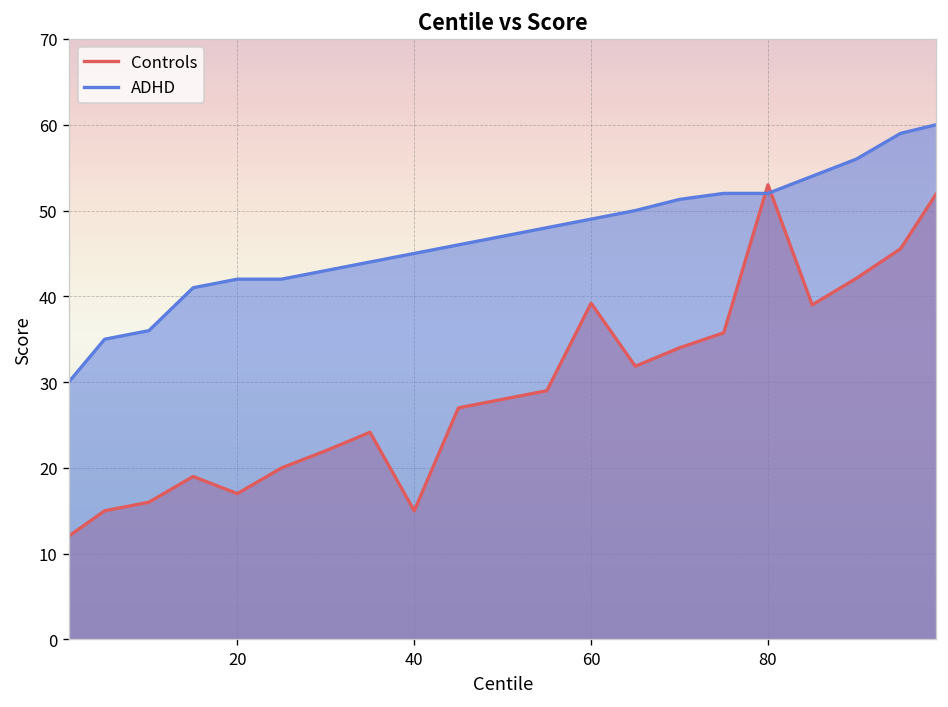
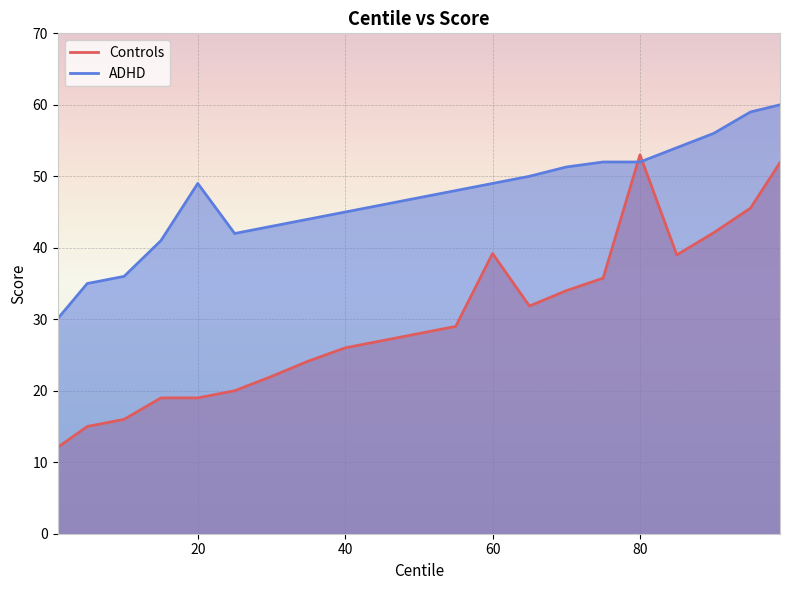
  {
    "Controls": {
-     "20": 17,
-     "40": 15,
+     "20": 19,
+     "40": 26,
      "60": 39,
      "80": 53
    },
    "ADHD": {
-     "20": 42,
+     "20": 49,
      "40": 45,
      "60": 49,
      "80": 52
    }
  }
